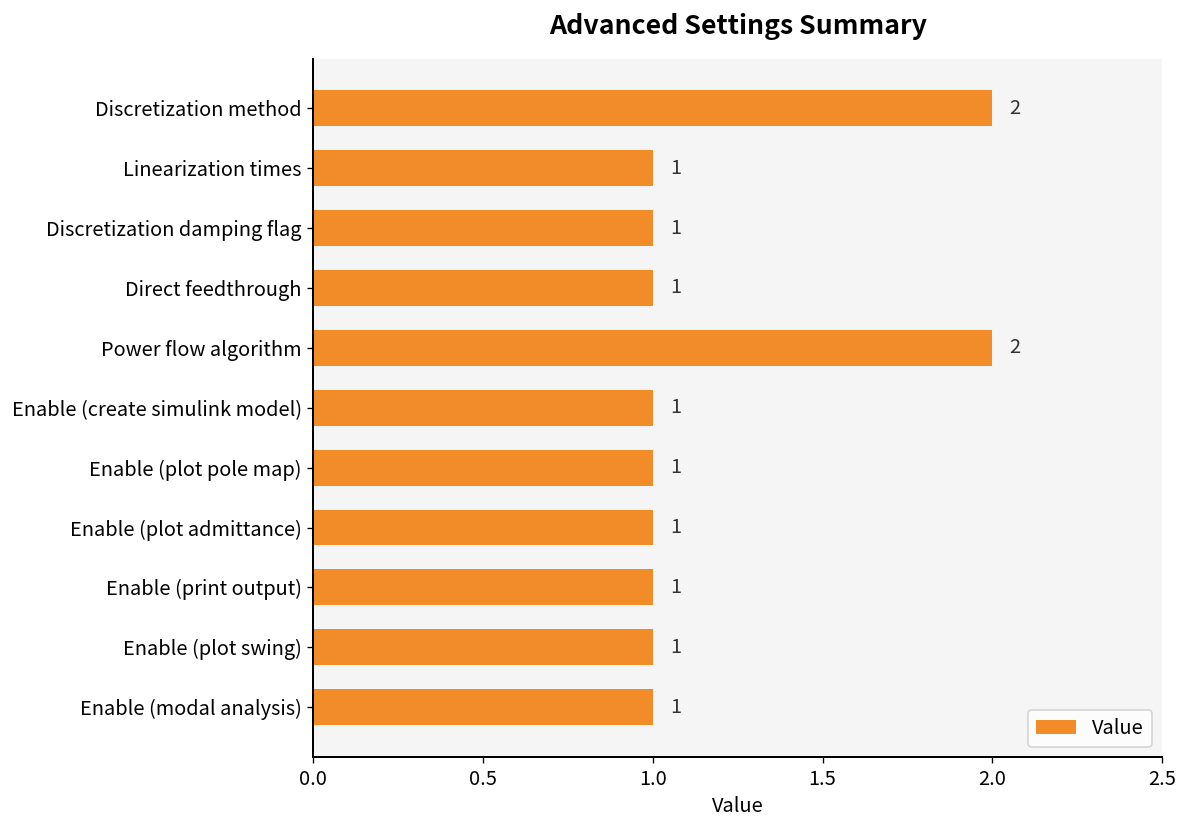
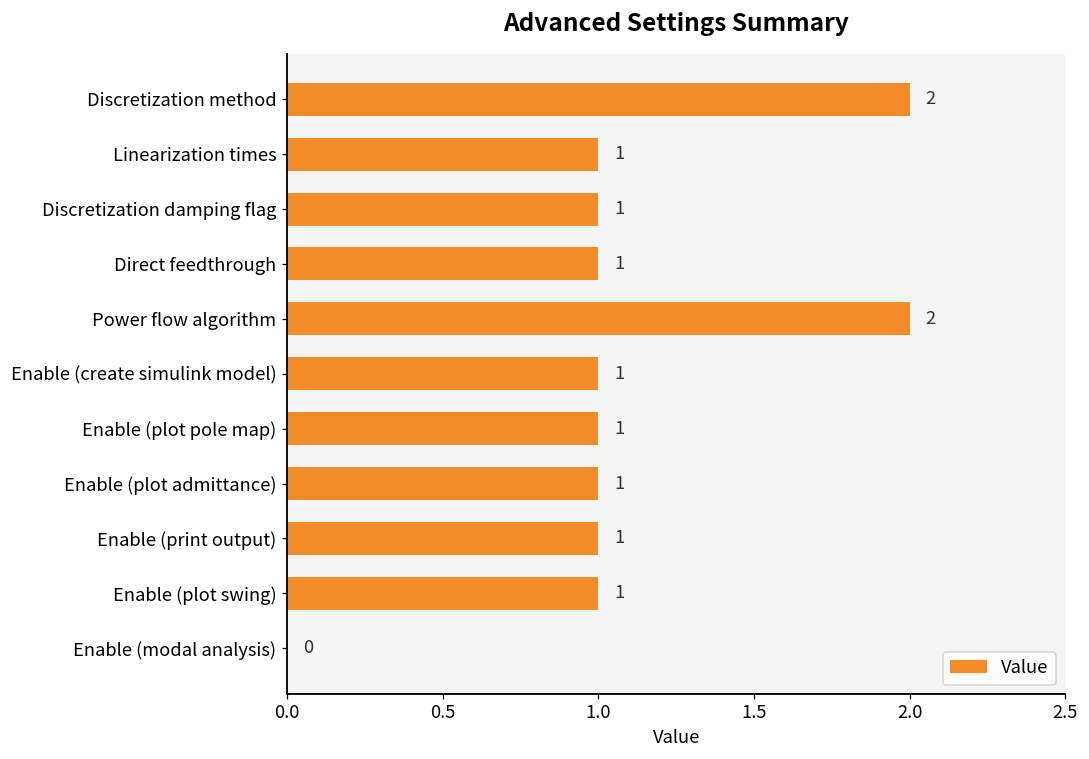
  {
    "Discretization method": 2,
    "Linearization times": 1,
    "Discretization damping flag": 1,
    "Direct feedthrough": 1,
    "Power flow algorithm": 2,
    "Enable (create simulink model)": 1,
    "Enable (plot pole map)": 1,
    "Enable (plot admittance)": 1,
    "Enable (print output)": 1,
    "Enable (plot swing)": 1,
-   "Enable (modal analysis)": 1
+   "Enable (modal analysis)": 0
  }
